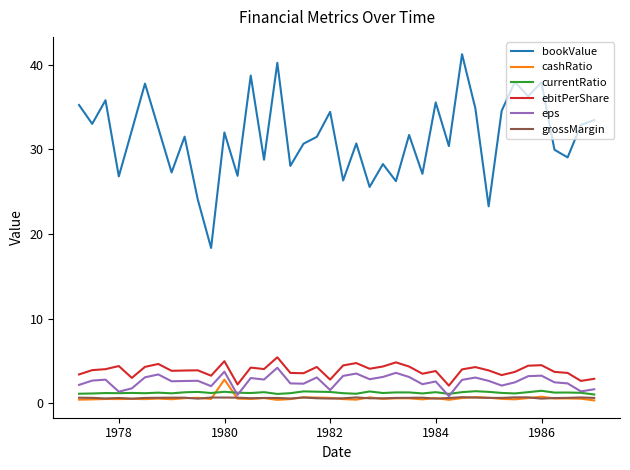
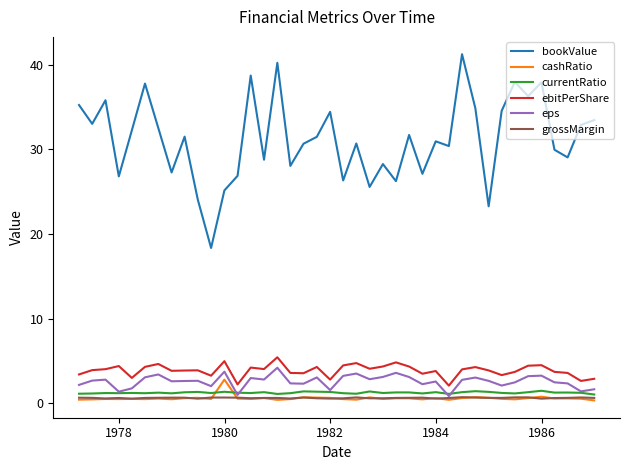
  {
    "bookValue": {
      "1978": 27,
-     "1980": 32,
+     "1980": 25,
      "1982": 34,
-     "1984": 36
+     "1984": 31
    },
    "cashRatio": {
      "1980": 3
    },
    "currentRatio": {
      "1980": 1,
      "1984": 1,
      "1986": 1
    },
    "ebitPerShare": {
      "1978": 4,
      "1980": 5,
      "1982": 3,
      "1984": 4,
      "1986": 4
    },
    "eps": {
      "1980": 4,
      "1984": 3,
      "1986": 3
    },
    "grossMargin": {
      "1980": 1
    }
  }
